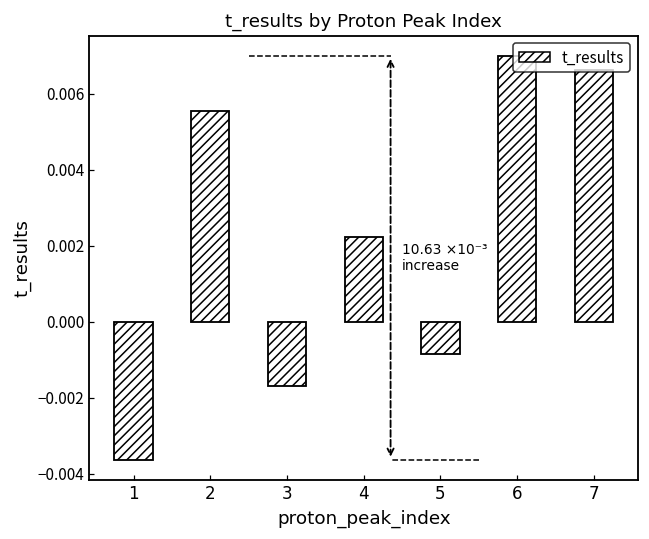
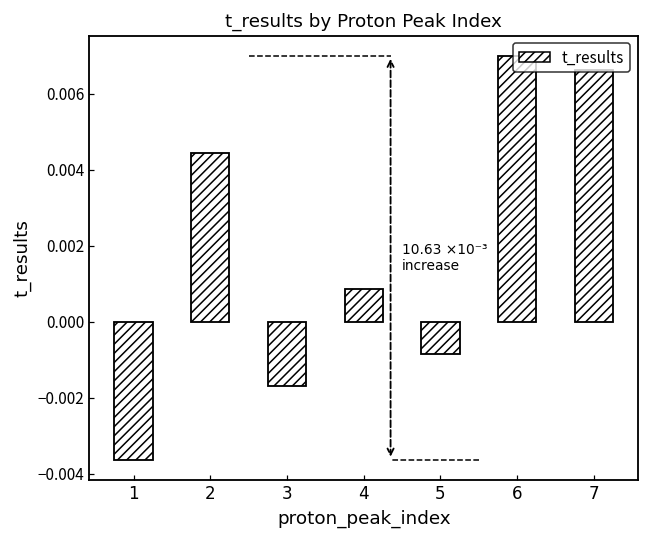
  {
    "1": -0.0036,
-   "2": 0.0055,
+   "2": 0.0044,
    "3": -0.0017,
-   "4": 0.0022,
+   "4": 0.0008,
    "5": -0.0009
  }
